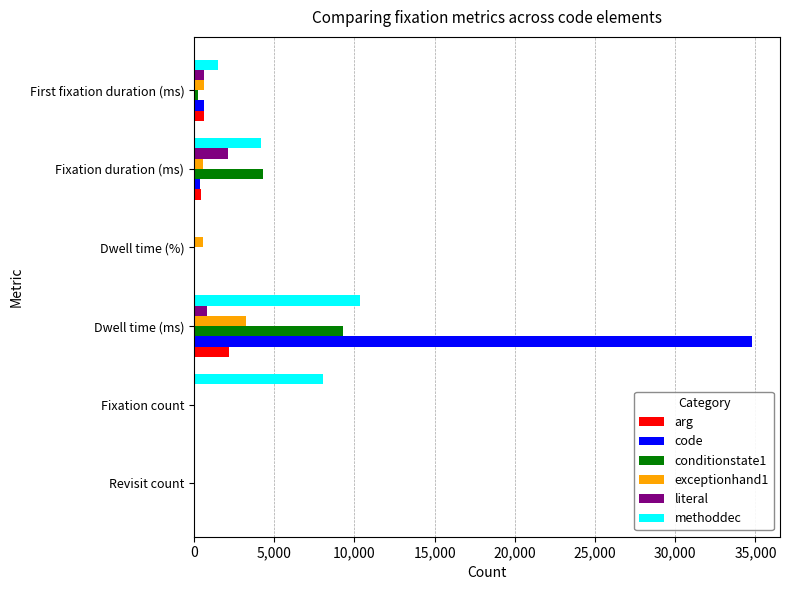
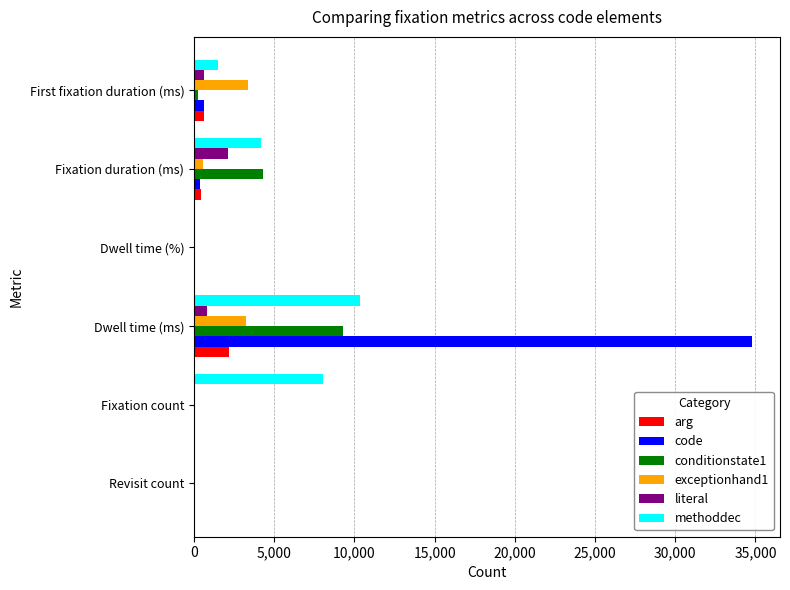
  {
    "arg": {
      "First fixation duration (ms)": "600",
      "Fixation duration (ms)": "400",
      "Dwell time (ms)": "2,200",
      "Revisit count": "0"
    },
    "code": {
      "First fixation duration (ms)": "600",
      "Fixation duration (ms)": "400",
      "Dwell time (ms)": "34,800"
    },
    "conditionstate1": {
      "First fixation duration (ms)": "200",
      "Fixation duration (ms)": "4,300",
      "Dwell time (ms)": "9,300"
    },
    "exceptionhand1": {
-     "First fixation duration (ms)": "600",
+     "First fixation duration (ms)": "3,400",
      "Fixation duration (ms)": "500",
-     "Dwell time (%)": "600",
+     "Dwell time (%)": "0",
      "Dwell time (ms)": "3,200"
    },
    "literal": {
      "First fixation duration (ms)": "600",
      "Fixation duration (ms)": "2,100",
      "Dwell time (ms)": "800",
      "Revisit count": "0"
    },
    "methoddec": {
      "First fixation duration (ms)": "1,500",
      "Fixation duration (ms)": "4,200",
      "Dwell time (ms)": "10,400",
      "Fixation count": "8,000"
    }
  }
